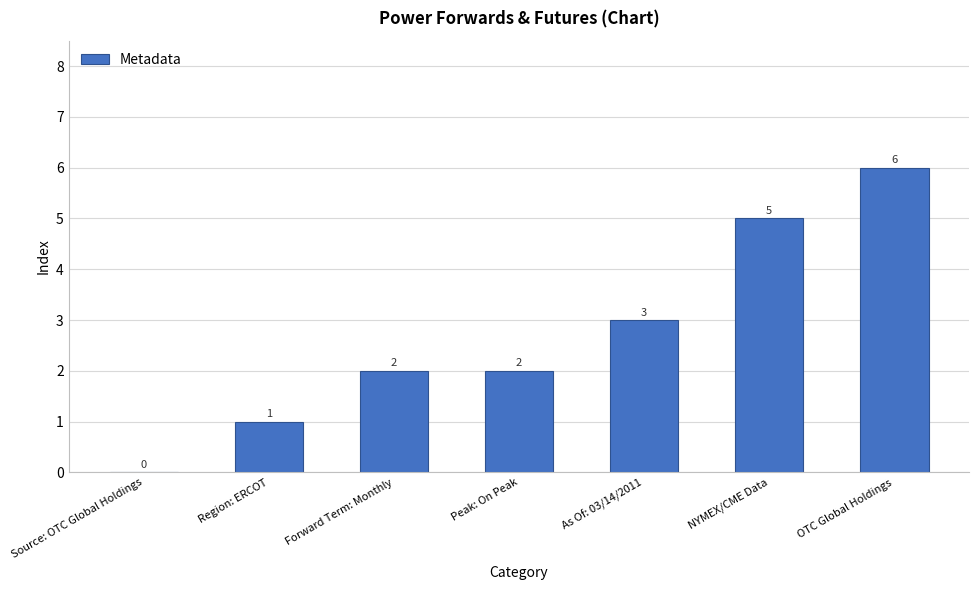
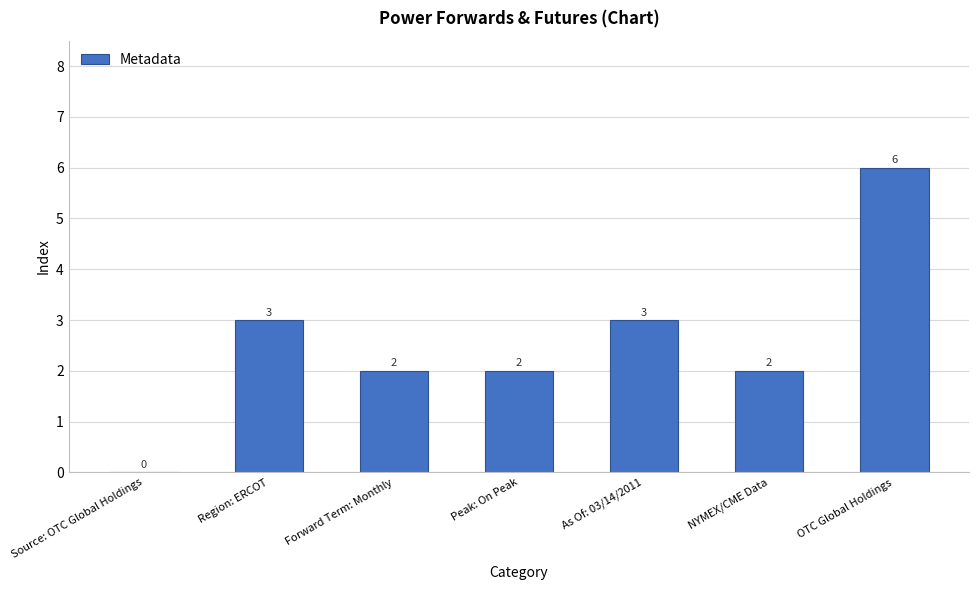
  {
    "Source: OTC Global Holdings": 0,
-   "Region: ERCOT": 1,
+   "Region: ERCOT": 3,
    "Forward Term: Monthly": 2,
    "Peak: On Peak": 2,
    "As Of: 03/14/2011": 3,
-   "NYMEX/CME Data": 5,
+   "NYMEX/CME Data": 2,
    "OTC Global Holdings": 6
  }
